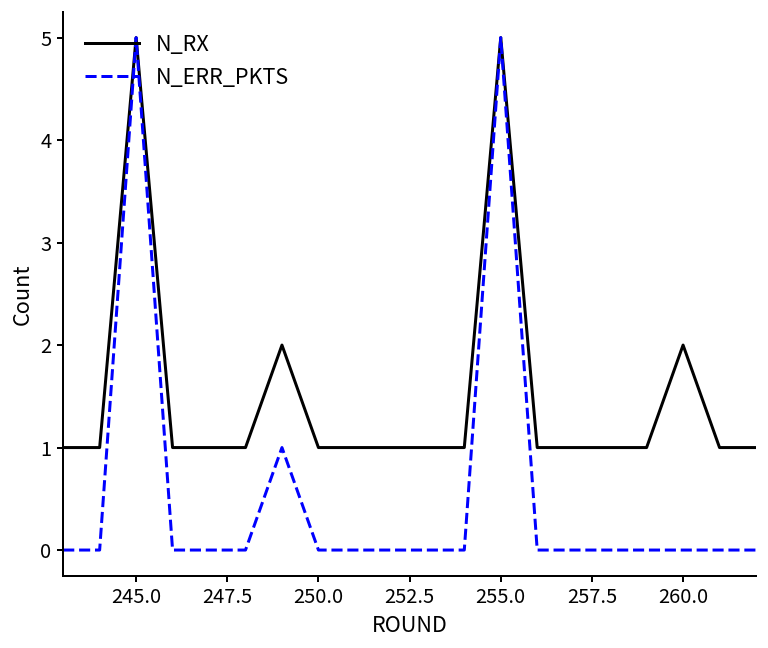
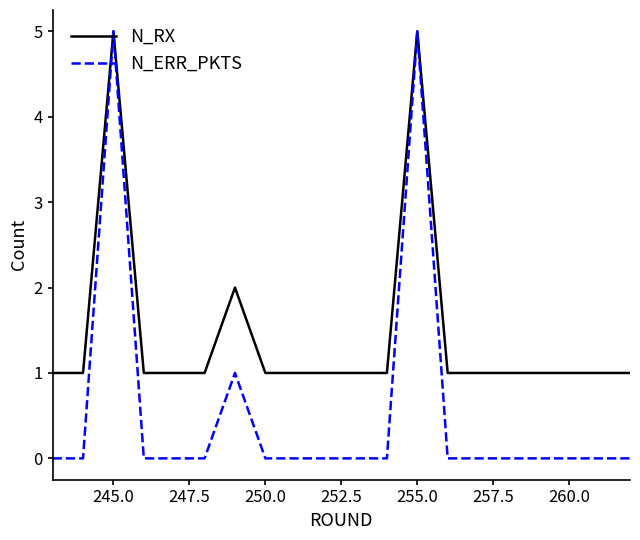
  {
    "N_RX": {
      "250.0": 1,
-     "260.0": 2
+     "260.0": 1
    },
    "N_ERR_PKTS": {
      "250.0": 0,
      "260.0": 0
    }
  }
